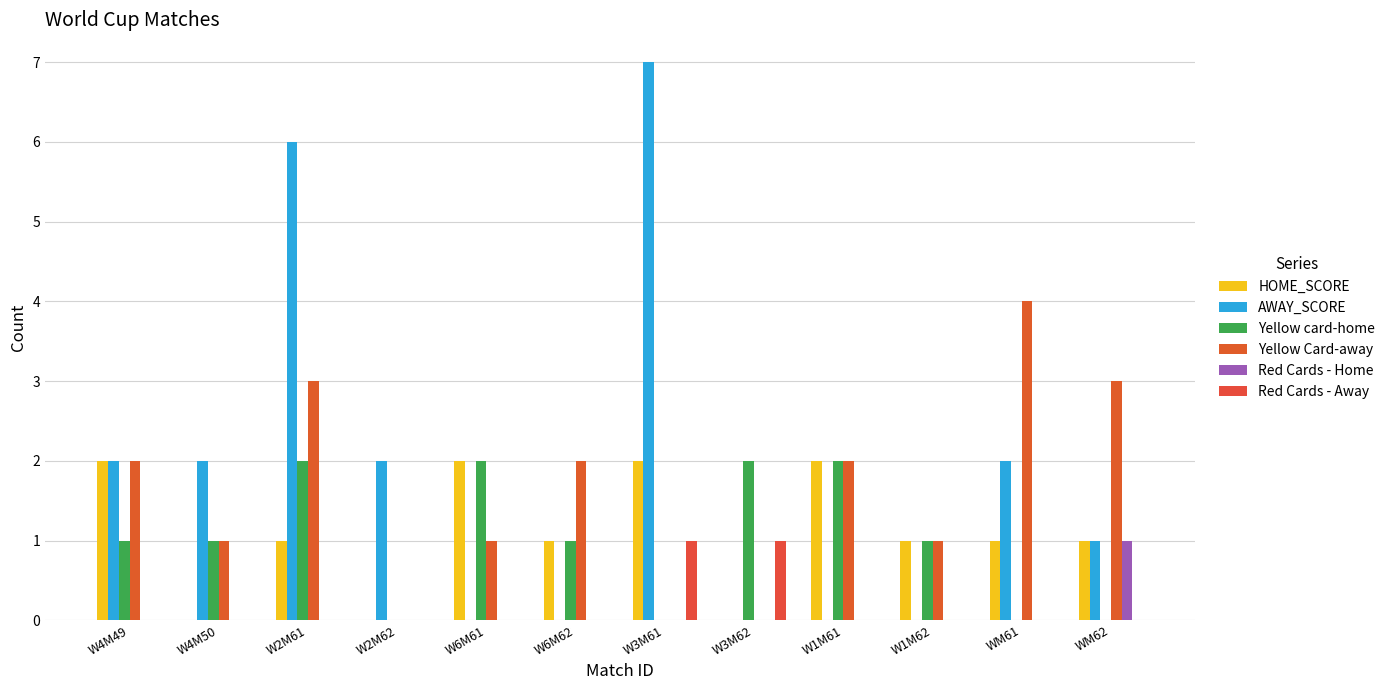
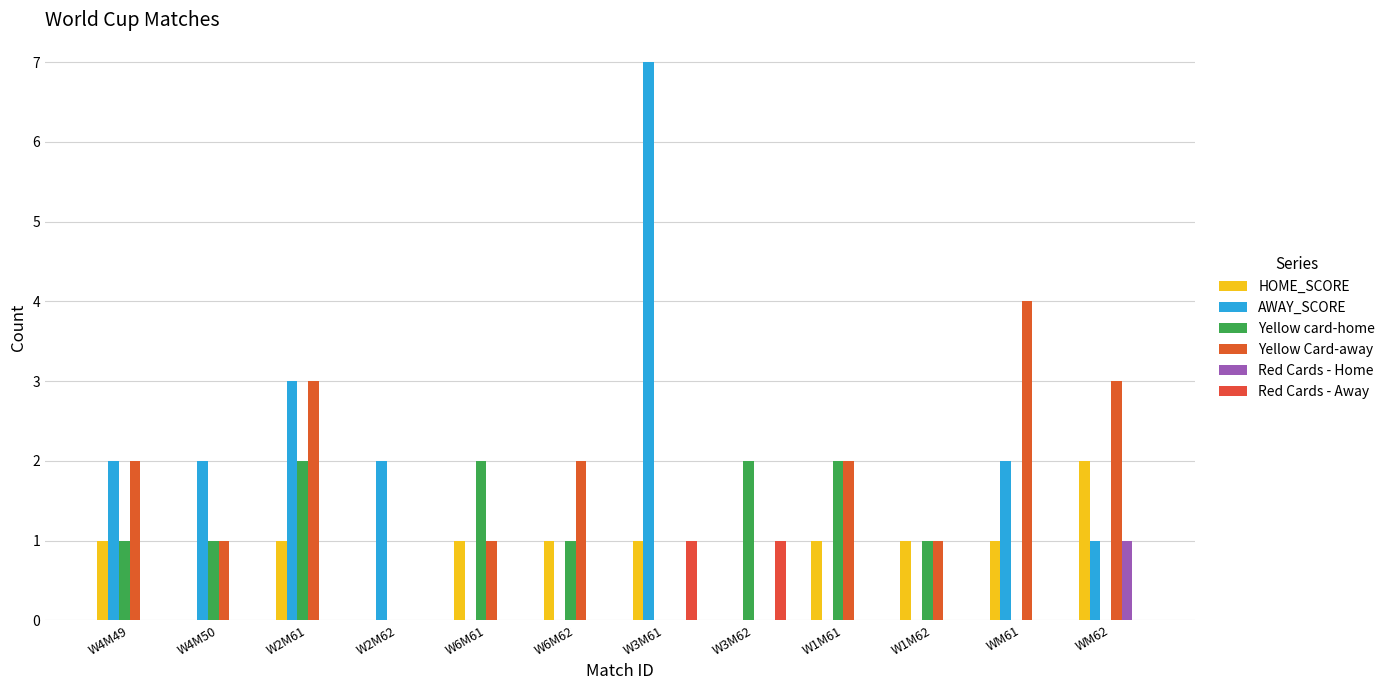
  {
    "HOME_SCORE": {
-     "W4M49": 2,
+     "W4M49": 1,
      "W4M50": 0,
      "W2M61": 1,
      "W2M62": 0,
-     "W6M61": 2,
+     "W6M61": 1,
      "W6M62": 1,
-     "W3M61": 2,
+     "W3M61": 1,
      "W3M62": 0,
-     "W1M61": 2,
+     "W1M61": 1,
      "W1M62": 1,
      "WM61": 1,
-     "WM62": 1
+     "WM62": 2
    },
    "AWAY_SCORE": {
      "W4M49": 2,
      "W4M50": 2,
-     "W2M61": 6,
+     "W2M61": 3,
      "W2M62": 2,
      "W6M61": 0,
      "W6M62": 0,
      "W3M61": 7,
      "W3M62": 0,
      "W1M61": 0,
      "W1M62": 0,
      "WM61": 2,
      "WM62": 1
    },
    "Yellow card-home": {
      "W4M49": 1,
      "W4M50": 1,
      "W2M61": 2,
      "W2M62": 0,
      "W6M61": 2,
      "W6M62": 1,
      "W3M61": 0,
      "W3M62": 2,
      "W1M61": 2,
      "W1M62": 1,
      "WM61": 0,
      "WM62": 0
    },
    "Red Cards - Home": {
      "W4M49": 0,
      "W4M50": 0,
      "W2M61": 0,
      "W2M62": 0,
      "W6M61": 0,
      "W6M62": 0,
      "W3M61": 0,
      "W3M62": 0,
      "W1M61": 0,
      "W1M62": 0,
      "WM61": 0,
      "WM62": 1
    }
  }
